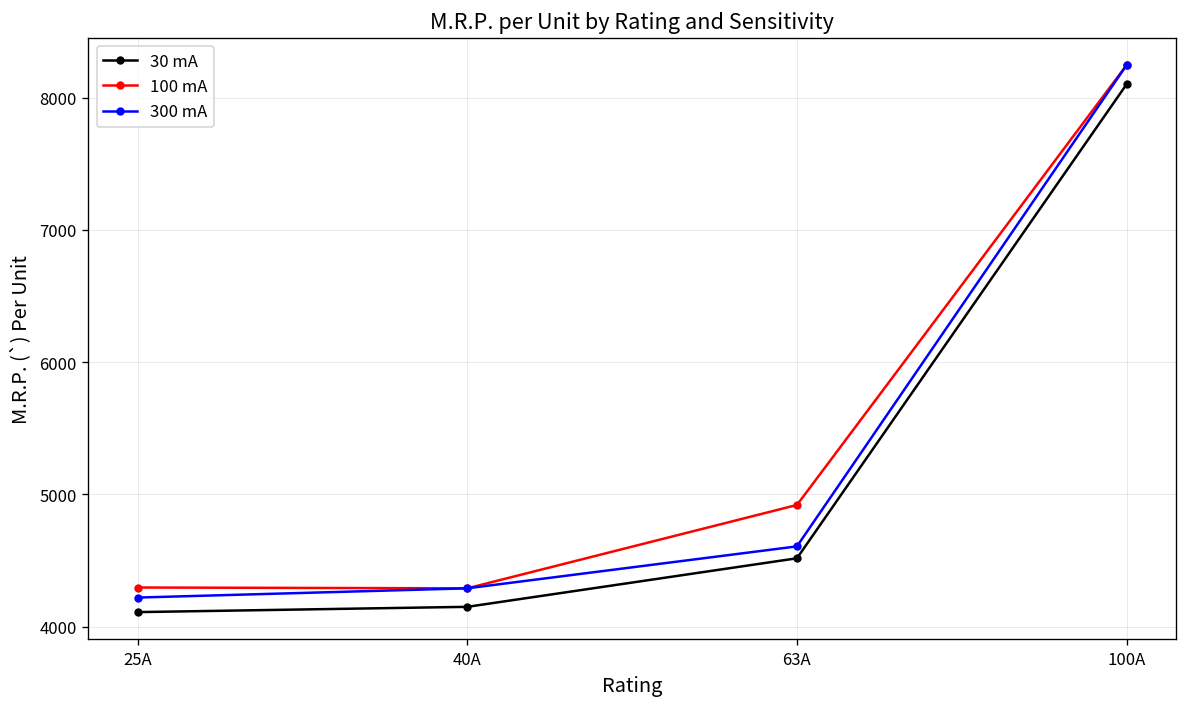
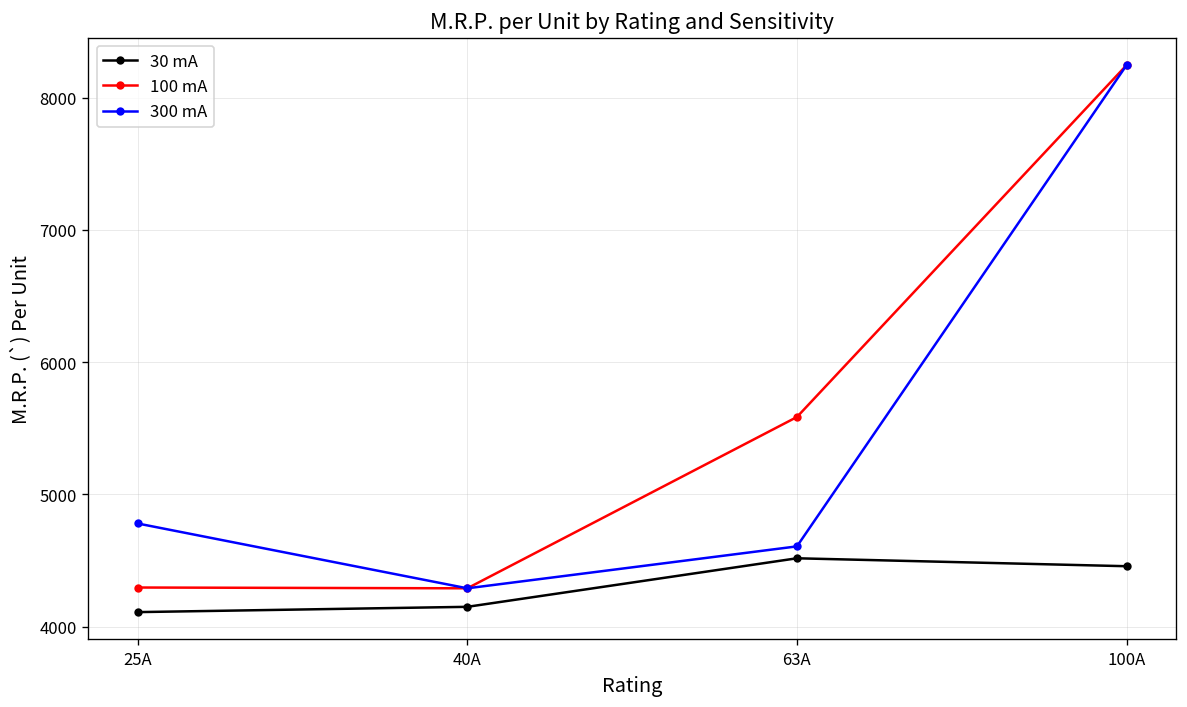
  {
    "30 mA": {
      "25A": 4110,
      "40A": 4150,
      "63A": 4520,
-     "100A": 8100
+     "100A": 4460
    },
    "100 mA": {
      "25A": 4300,
-     "63A": 4920
+     "63A": 5590
    },
    "300 mA": {
-     "25A": 4220,
+     "25A": 4780,
      "63A": 4610
    }
  }
